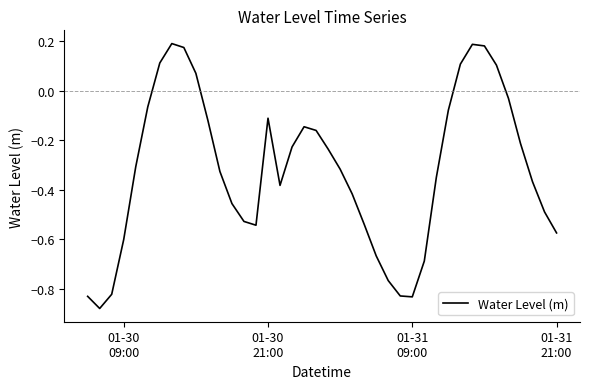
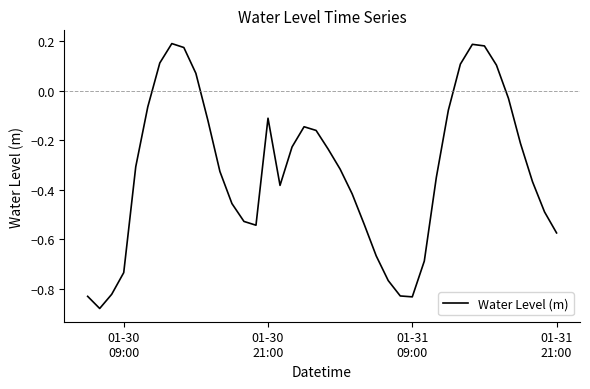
  {
-   "01-30 09:00": -0.60,
+   "01-30 09:00": -0.73,
    "01-30 21:00": -0.11,
    "01-31 09:00": -0.83,
    "01-31 21:00": -0.57
  }
